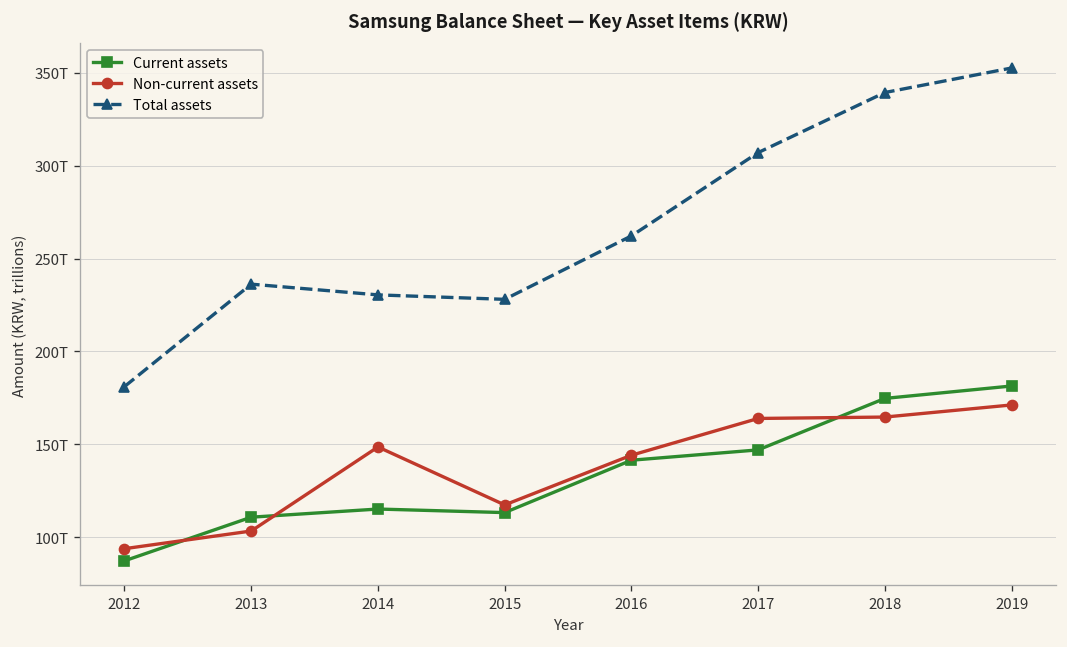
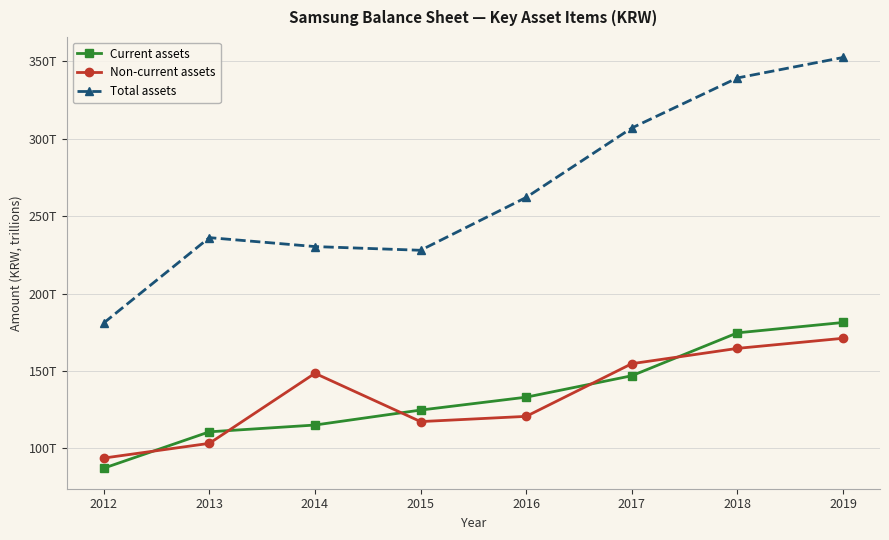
  {
    "Current assets": {
      "2012": "87T",
      "2013": "111T",
      "2014": "115T",
-     "2015": "113T",
-     "2016": "141T",
+     "2015": "125T",
+     "2016": "133T",
      "2017": "147T",
      "2018": "175T",
      "2019": "181T"
    },
    "Non-current assets": {
      "2012": "94T",
      "2013": "103T",
      "2014": "149T",
      "2015": "117T",
-     "2016": "144T",
-     "2017": "164T",
+     "2016": "121T",
+     "2017": "155T",
      "2018": "165T",
      "2019": "171T"
    },
    "Total assets": {
      "2012": "181T",
      "2013": "236T",
      "2014": "230T",
      "2015": "228T",
      "2016": "262T",
      "2017": "307T",
      "2018": "339T",
      "2019": "353T"
    }
  }
